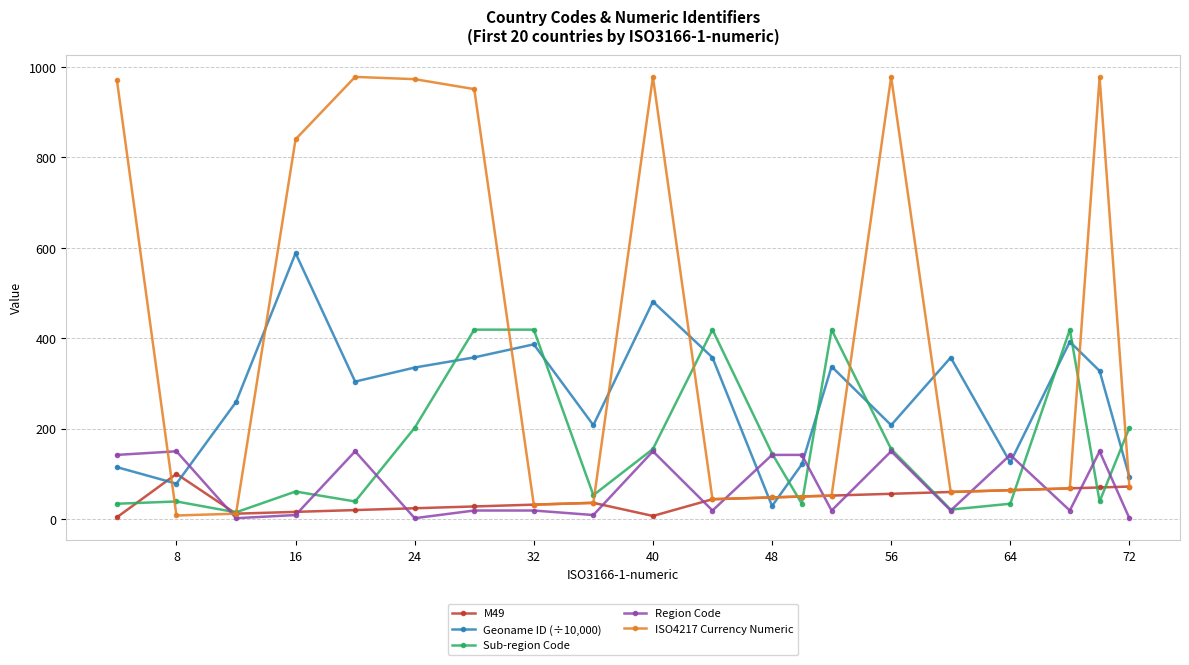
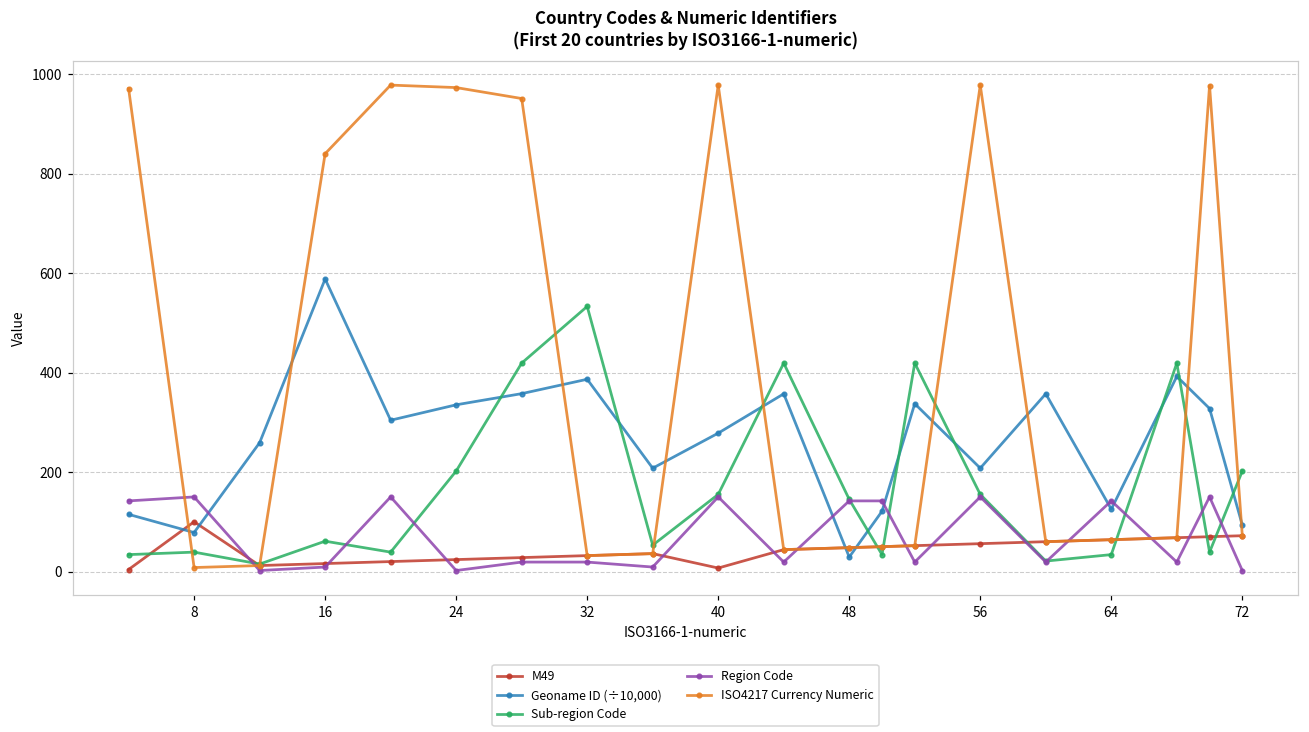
  {
    "M49": {
      "8": 100,
      "16": 20,
      "24": 20,
      "40": 10,
      "56": 60
    },
    "Geoname ID (÷10,000)": {
      "8": 80,
      "16": 590,
      "24": 340,
      "32": 390,
-     "40": 480,
+     "40": 280,
      "48": 30,
      "56": 210,
      "64": 130,
      "72": 90
    },
    "Sub-region Code": {
      "8": 40,
      "16": 60,
      "24": 200,
-     "32": 420,
+     "32": 530,
      "64": 30,
      "72": 200
    },
    "Region Code": {
      "8": 150,
      "16": 10,
      "24": 0,
      "32": 20,
      "64": 140,
      "72": 0
    },
    "ISO4217 Currency Numeric": {
      "8": 10,
      "16": 840,
      "24": 970,
      "40": 980,
      "56": 980
    }
  }
